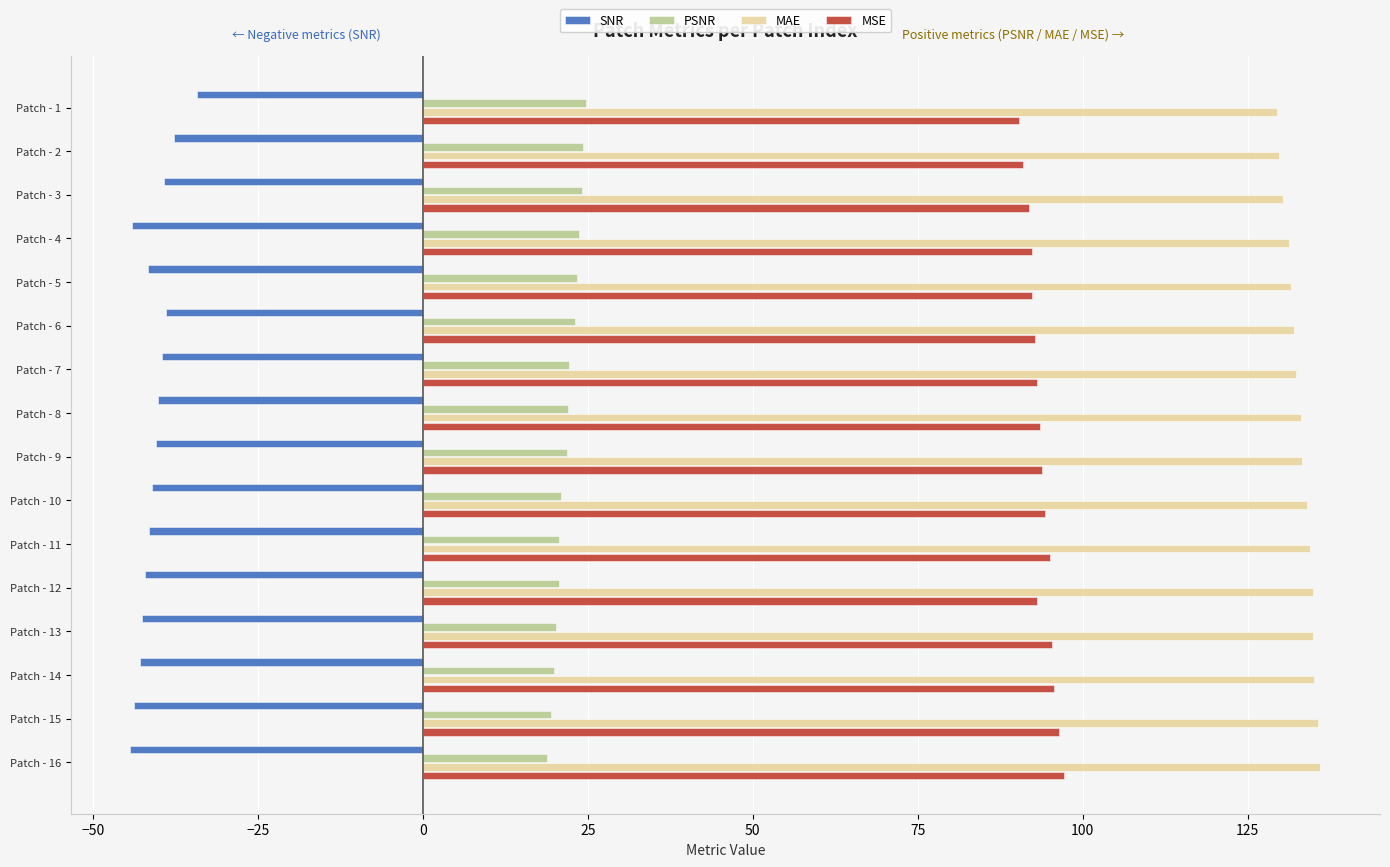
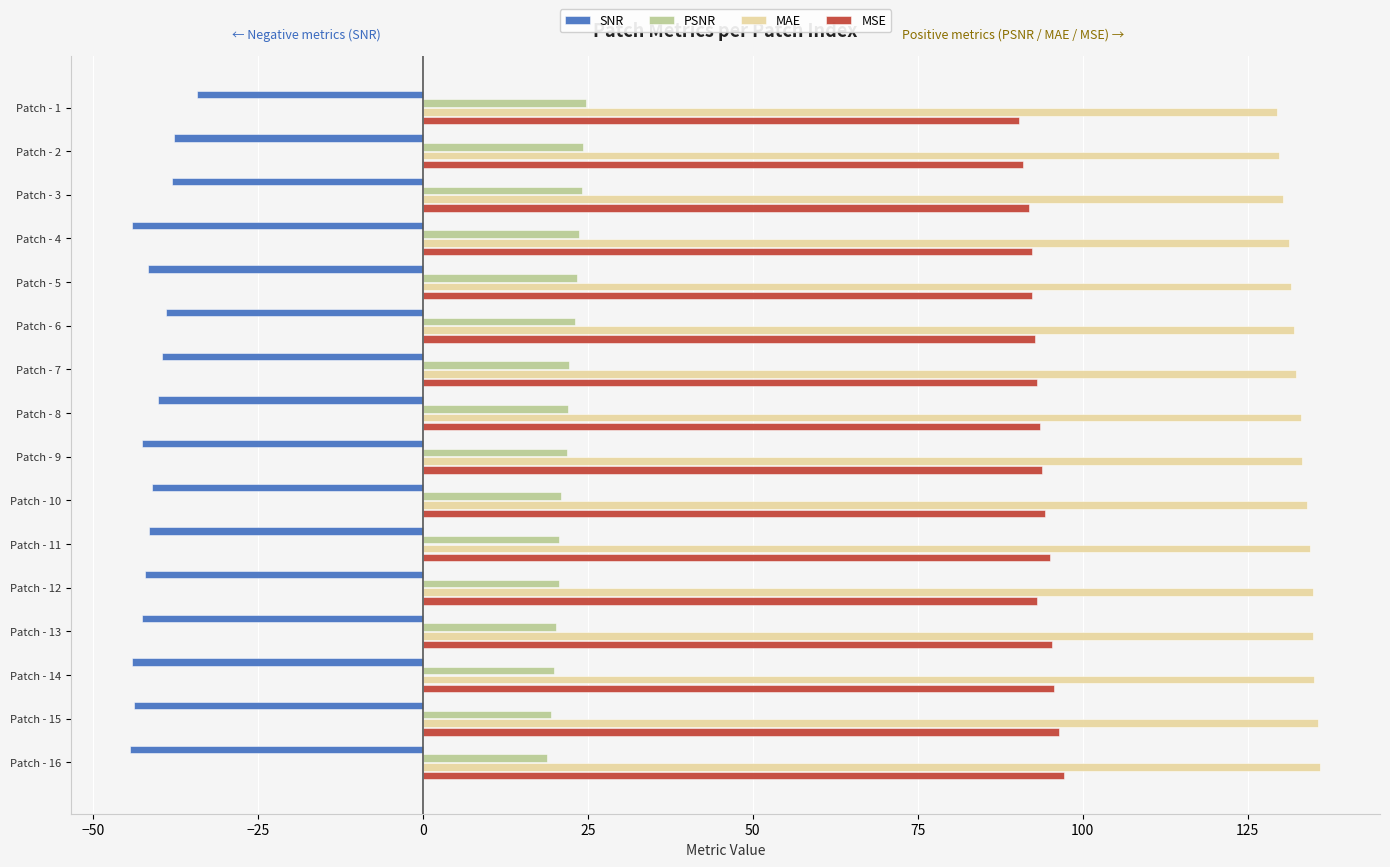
  {
    "SNR": {
      "Patch - 1": -34,
      "Patch - 2": -38,
-     "Patch - 3": -39,
+     "Patch - 3": -38,
      "Patch - 4": -44,
      "Patch - 5": -42,
      "Patch - 6": -39,
      "Patch - 7": -39,
      "Patch - 8": -40,
-     "Patch - 9": -40,
+     "Patch - 9": -43,
      "Patch - 10": -41,
      "Patch - 11": -42,
      "Patch - 12": -42,
      "Patch - 13": -43,
-     "Patch - 14": -43,
+     "Patch - 14": -44,
      "Patch - 15": -44,
      "Patch - 16": -44
    },
    "MSE": {
      "Patch - 1": 90,
      "Patch - 2": 91,
      "Patch - 3": 92,
      "Patch - 4": 92,
      "Patch - 5": 92,
      "Patch - 6": 93,
      "Patch - 7": 93,
      "Patch - 8": 94,
      "Patch - 9": 94,
      "Patch - 10": 94,
      "Patch - 11": 95,
      "Patch - 12": 93,
      "Patch - 13": 95,
      "Patch - 14": 96,
      "Patch - 15": 96,
      "Patch - 16": 97
    }
  }
